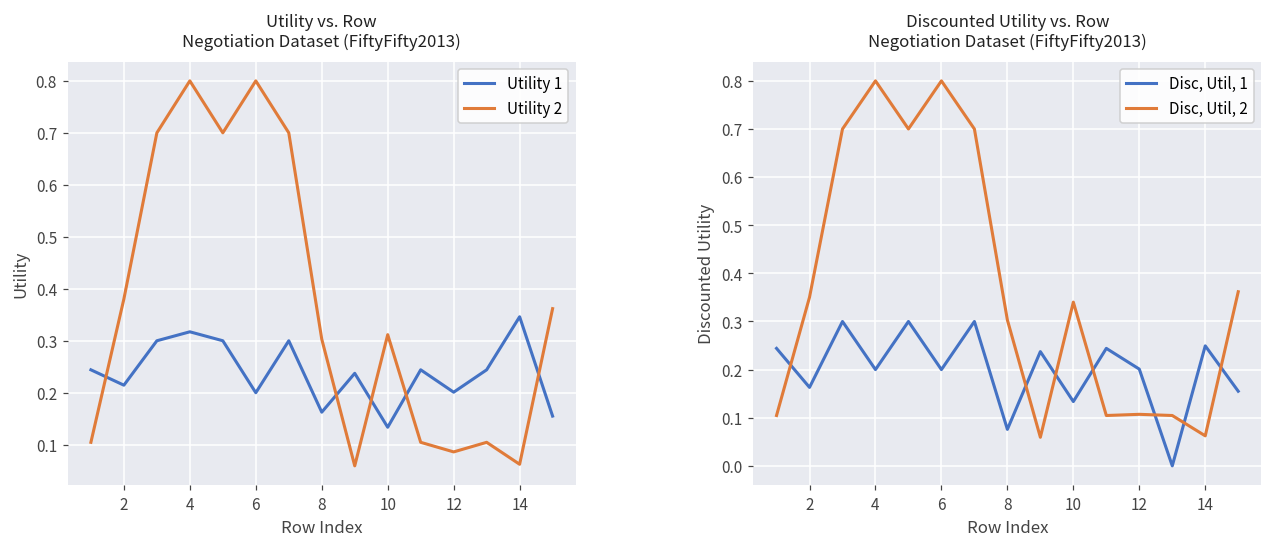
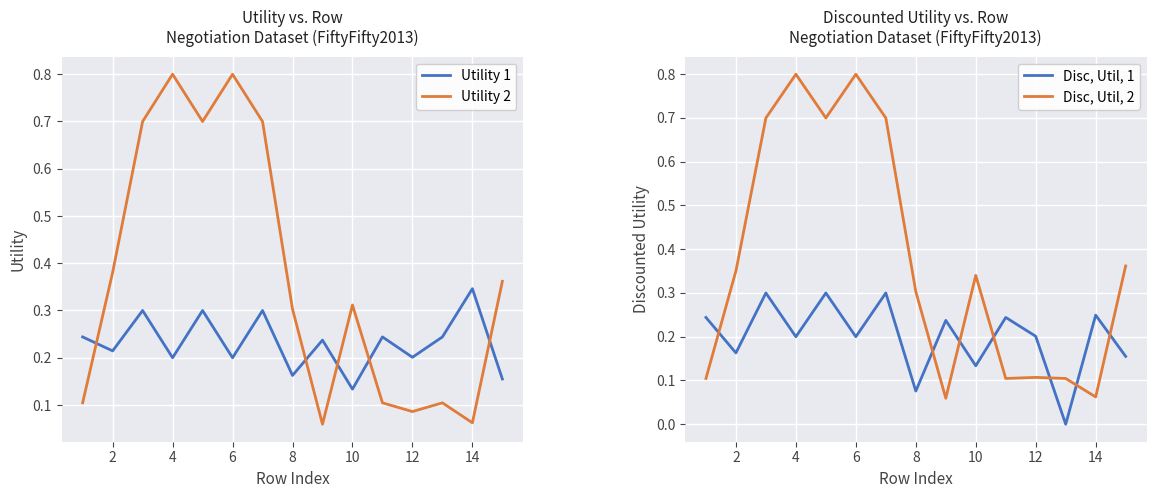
  {
    "Utility vs. Row Negotiation Dataset (FiftyFifty2013)": {
      "Utility 1": {
        "2": 0.21,
-       "4": 0.32,
+       "4": 0.20,
        "6": 0.20,
        "8": 0.16,
        "10": 0.13,
        "12": 0.20,
        "14": 0.35
      },
      "Utility 2": {
        "2": 0.38,
        "4": 0.80,
        "6": 0.80,
        "8": 0.30,
        "10": 0.31,
        "12": 0.09,
        "14": 0.06
      }
    },
    "Discounted Utility vs. Row Negotiation Dataset (FiftyFifty2013)": {
      "Disc, Util, 1": {
        "2": 0.16,
        "4": 0.20,
        "6": 0.20,
        "8": 0.08,
        "10": 0.13,
        "12": 0.20,
        "14": 0.25
      },
      "Disc, Util, 2": {
        "2": 0.35,
        "4": 0.80,
        "6": 0.80,
        "8": 0.30,
        "10": 0.34,
        "12": 0.11,
        "14": 0.06
      }
    }
  }
